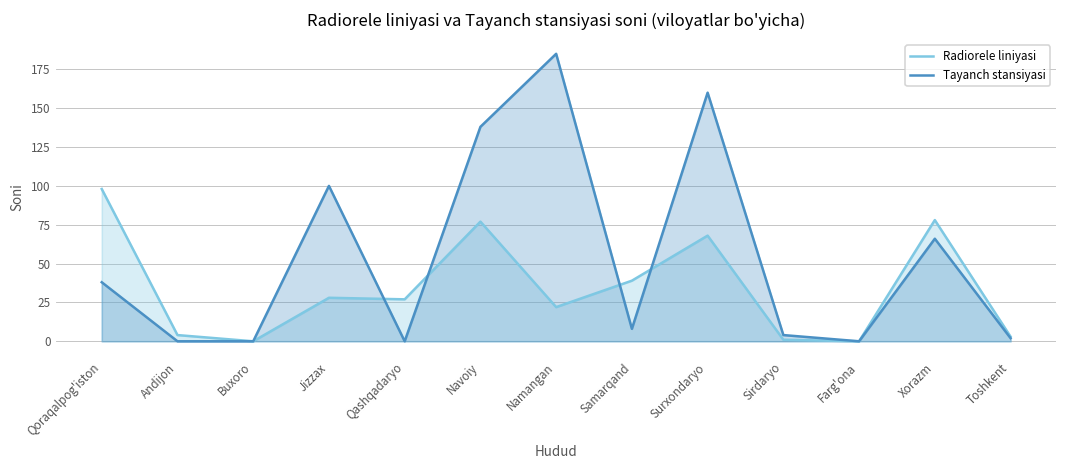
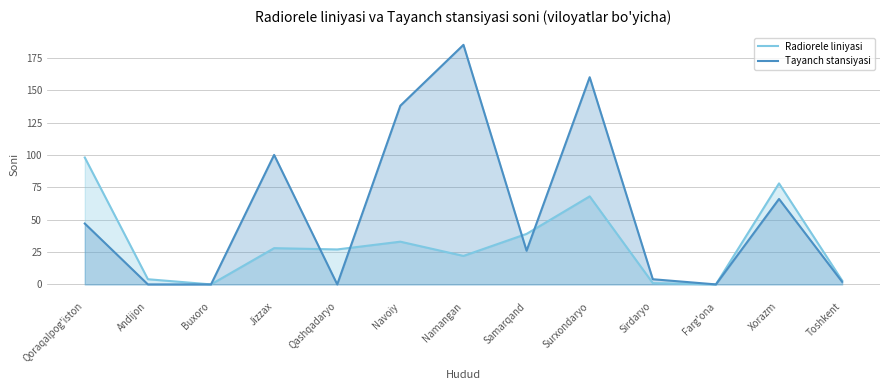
  {
    "Radiorele liniyasi": {
      "Qoraqalpog'iston": 98,
      "Andijon": 4,
      "Jizzax": 28,
      "Qashqadaryo": 27,
-     "Navoiy": 77,
+     "Navoiy": 33,
      "Namangan": 22,
      "Samarqand": 39,
      "Surxondaryo": 68,
      "Sirdaryo": 1,
      "Xorazm": 78
    },
    "Tayanch stansiyasi": {
-     "Qoraqalpog'iston": 38,
+     "Qoraqalpog'iston": 47,
      "Andijon": 0,
      "Jizzax": 100,
      "Qashqadaryo": 0,
      "Navoiy": 138,
      "Namangan": 185,
-     "Samarqand": 8,
+     "Samarqand": 26,
      "Surxondaryo": 160,
      "Sirdaryo": 4,
      "Xorazm": 66
    }
  }
